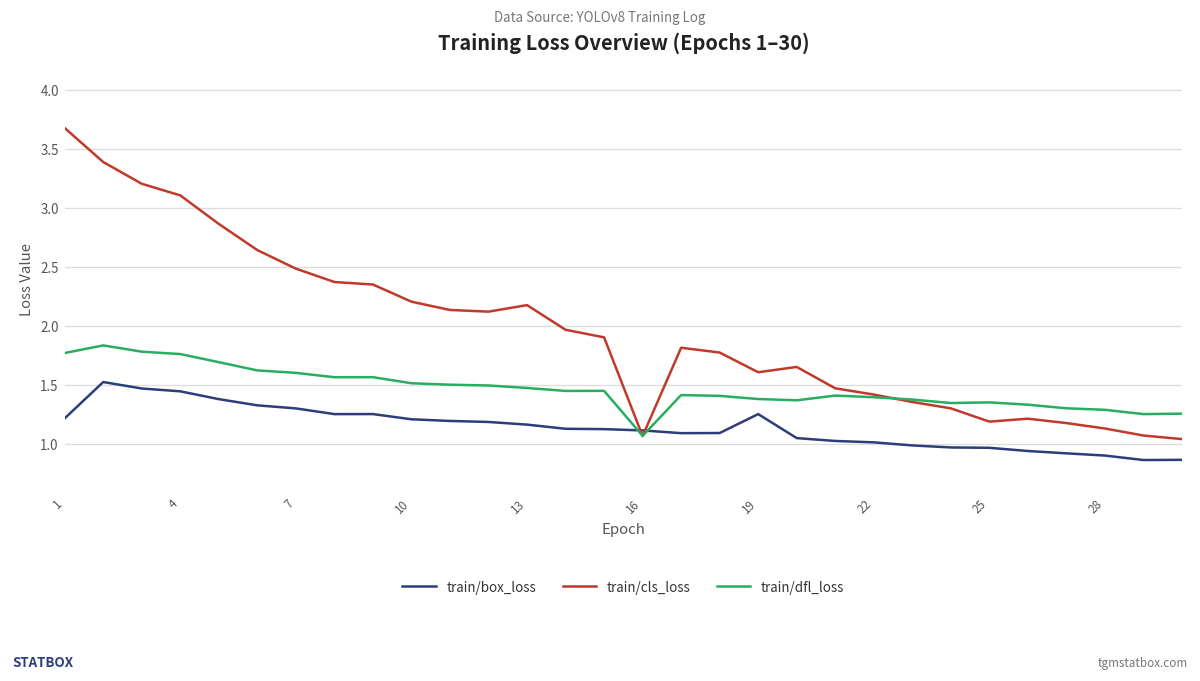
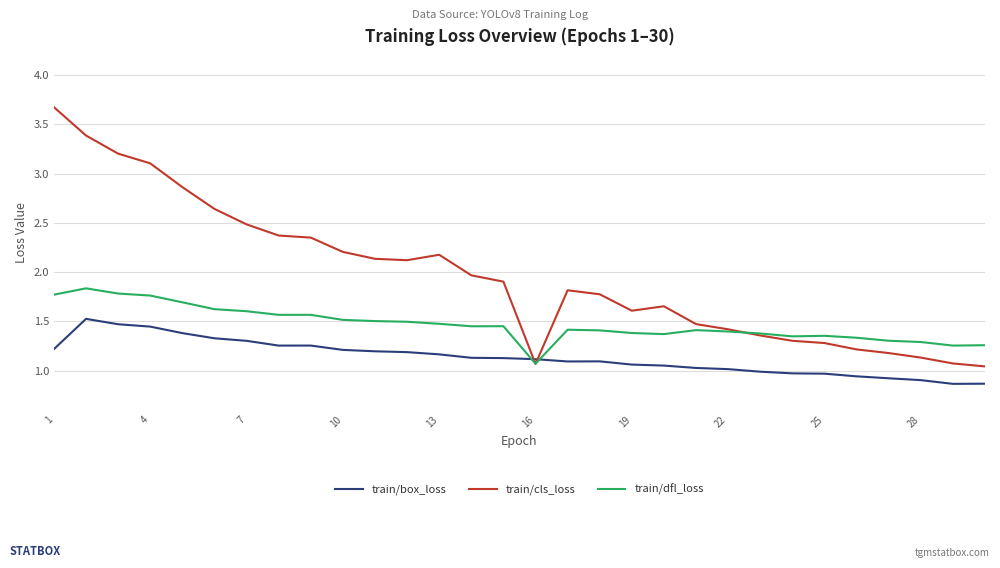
  {
    "train/box_loss": {
      "1": 1.2,
      "4": 1.4,
      "7": 1.3,
      "10": 1.2,
      "13": 1.2,
      "16": 1.1,
-     "19": 1.3,
+     "19": 1.1,
      "22": 1.0,
      "25": 1.0,
      "28": 0.9
    },
    "train/cls_loss": {
      "1": 3.7,
      "4": 3.1,
      "7": 2.5,
      "10": 2.2,
      "13": 2.2,
      "19": 1.6,
-     "25": 1.2,
+     "25": 1.3,
      "28": 1.1
    },
    "train/dfl_loss": {
      "1": 1.8,
      "4": 1.8,
      "7": 1.6,
      "10": 1.5,
      "13": 1.5,
      "19": 1.4,
      "25": 1.4,
      "28": 1.3
    }
  }
